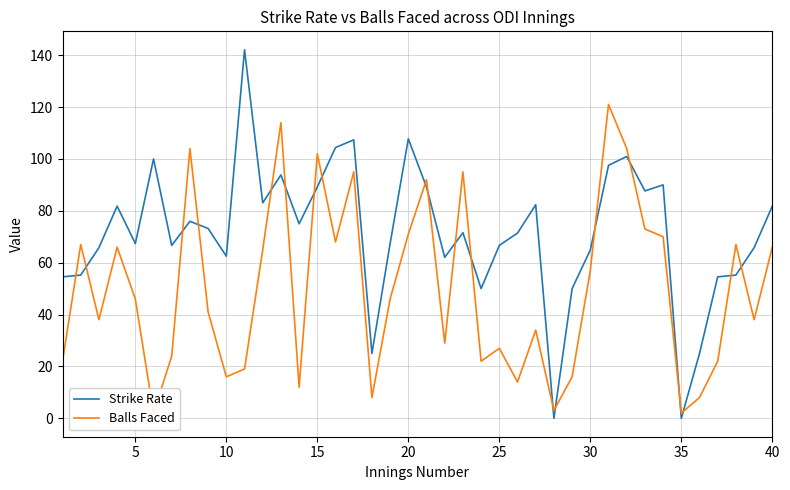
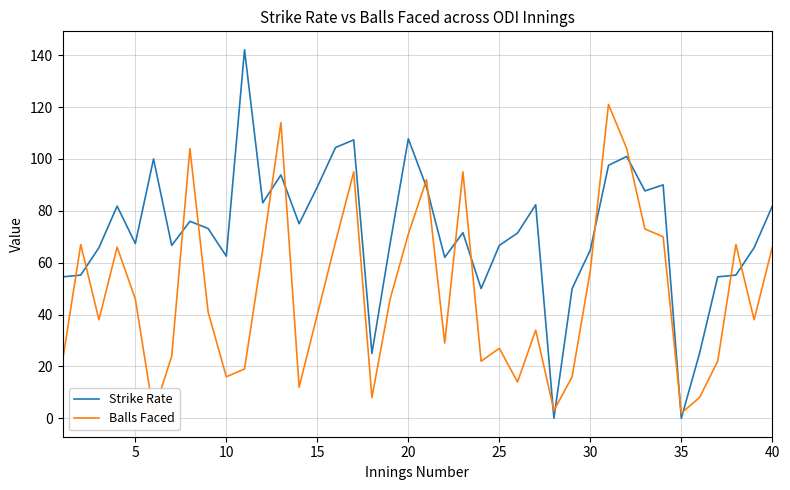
  {
    "Strike Rate": {
      "5": 67,
      "10": 63,
      "15": 89,
      "20": 108,
      "25": 67,
      "30": 65,
      "35": 0,
      "40": 82
    },
    "Balls Faced": {
      "5": 46,
      "10": 16,
-     "15": 102,
+     "15": 40,
      "20": 71,
      "25": 27,
      "30": 57,
      "35": 2,
      "40": 66
    }
  }
